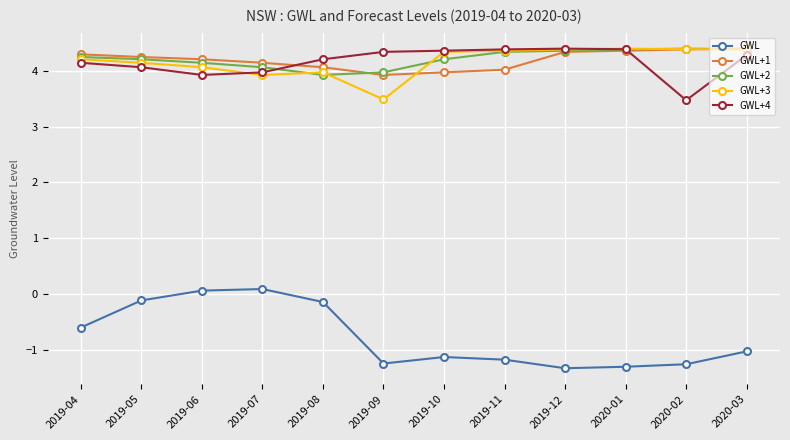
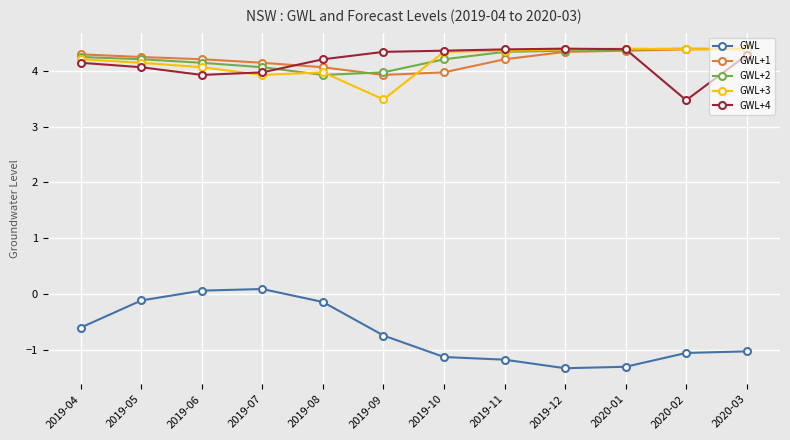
  {
    "GWL": {
      "2019-04": -0.6,
      "2019-05": -0.1,
      "2019-06": 0.1,
      "2019-07": 0.1,
      "2019-08": -0.1,
-     "2019-09": -1.2,
+     "2019-09": -0.7,
      "2019-10": -1.1,
      "2019-11": -1.2,
      "2019-12": -1.3,
      "2020-01": -1.3,
-     "2020-02": -1.2,
+     "2020-02": -1.0,
      "2020-03": -1.0
    },
    "GWL+1": {
      "2019-04": 4.3,
      "2019-06": 4.2,
      "2019-07": 4.1,
      "2019-08": 4.1,
      "2019-09": 3.9,
      "2019-10": 4.0,
-     "2019-11": 4.0
+     "2019-11": 4.2
    },
    "GWL+2": {
      "2019-06": 4.1,
      "2019-07": 4.1,
      "2019-08": 3.9,
      "2019-09": 4.0,
      "2019-10": 4.2
    },
    "GWL+3": {
      "2019-05": 4.1,
      "2019-06": 4.1,
      "2019-07": 3.9,
      "2019-08": 4.0,
      "2019-09": 3.5
    },
    "GWL+4": {
      "2019-04": 4.1,
      "2019-05": 4.1,
      "2019-06": 3.9,
      "2019-07": 4.0,
      "2019-08": 4.2,
      "2019-09": 4.3,
      "2020-02": 3.5
    }
  }
